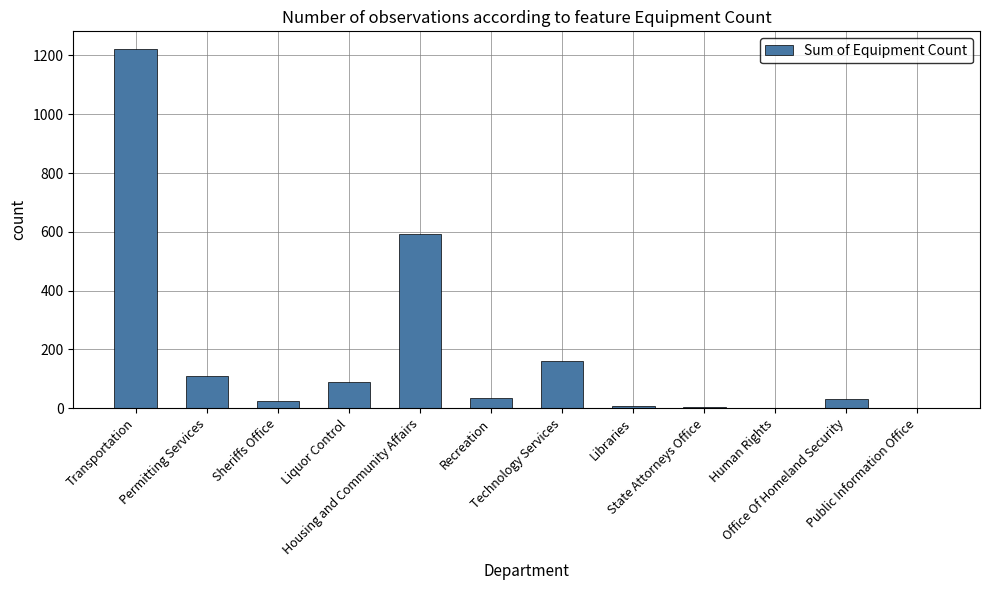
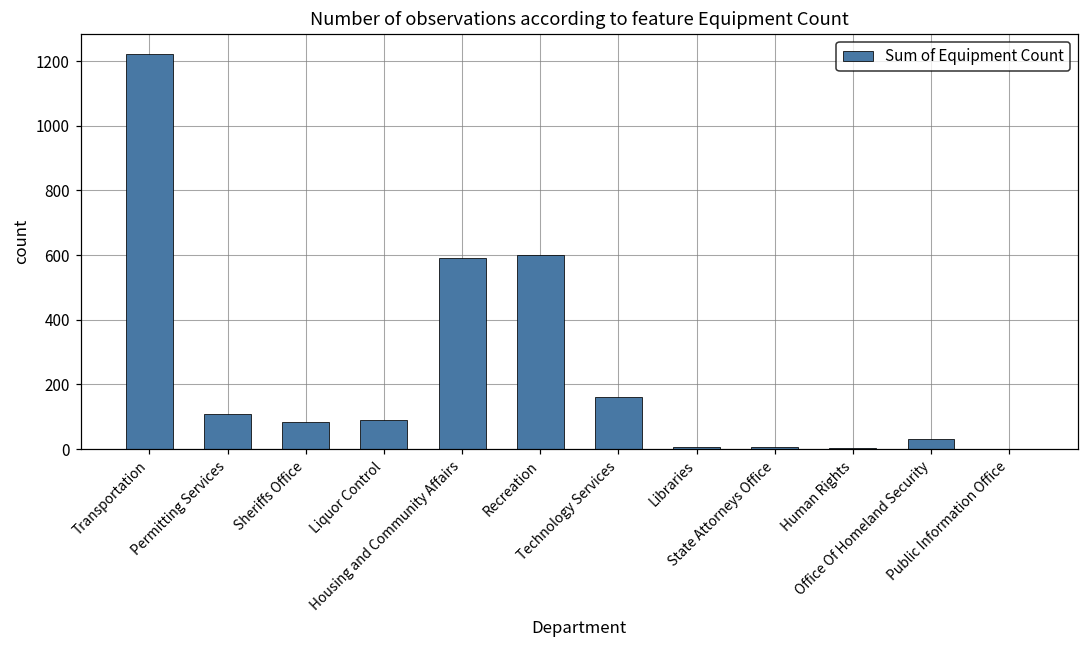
  {
    "Transportation": 1220,
    "Permitting Services": 110,
-   "Sheriffs Office": 30,
+   "Sheriffs Office": 90,
    "Liquor Control": 90,
    "Housing and Community Affairs": 590,
-   "Recreation": 40,
+   "Recreation": 600,
    "Technology Services": 160,
    "Office Of Homeland Security": 30
  }
